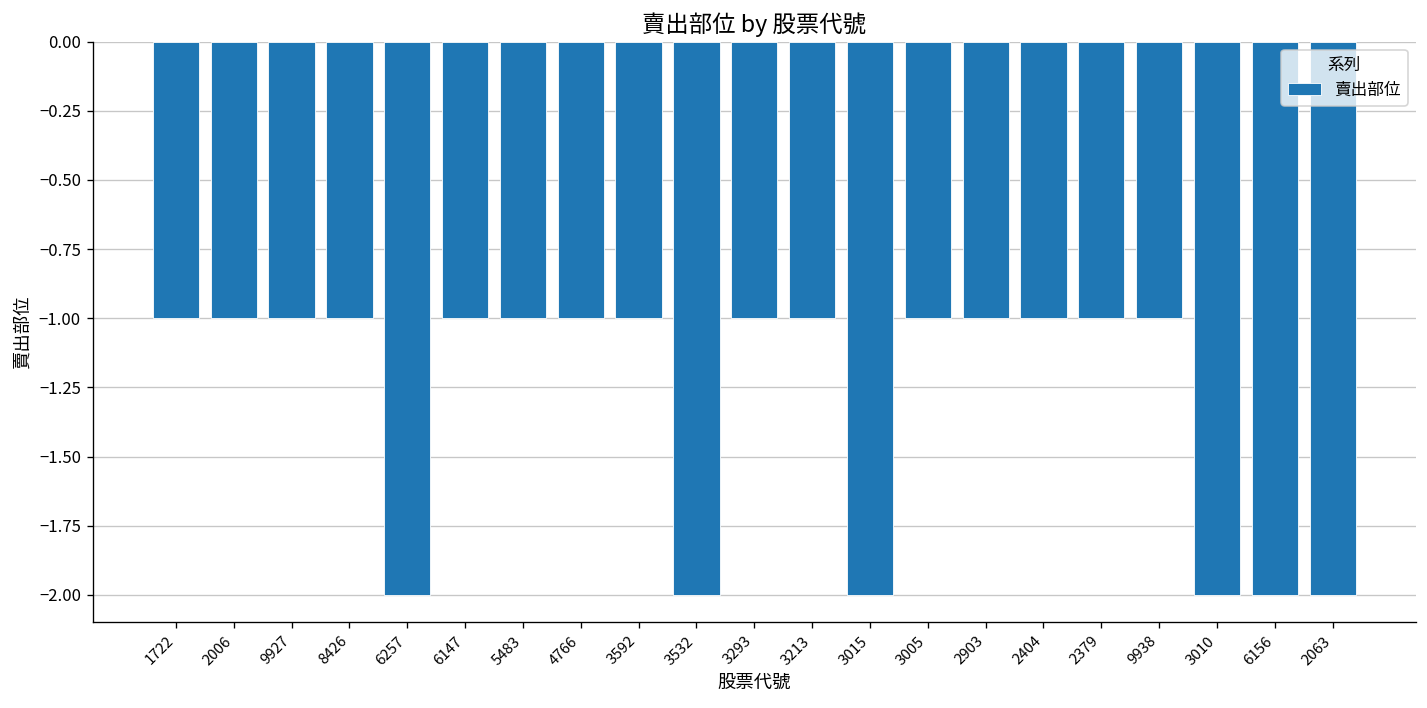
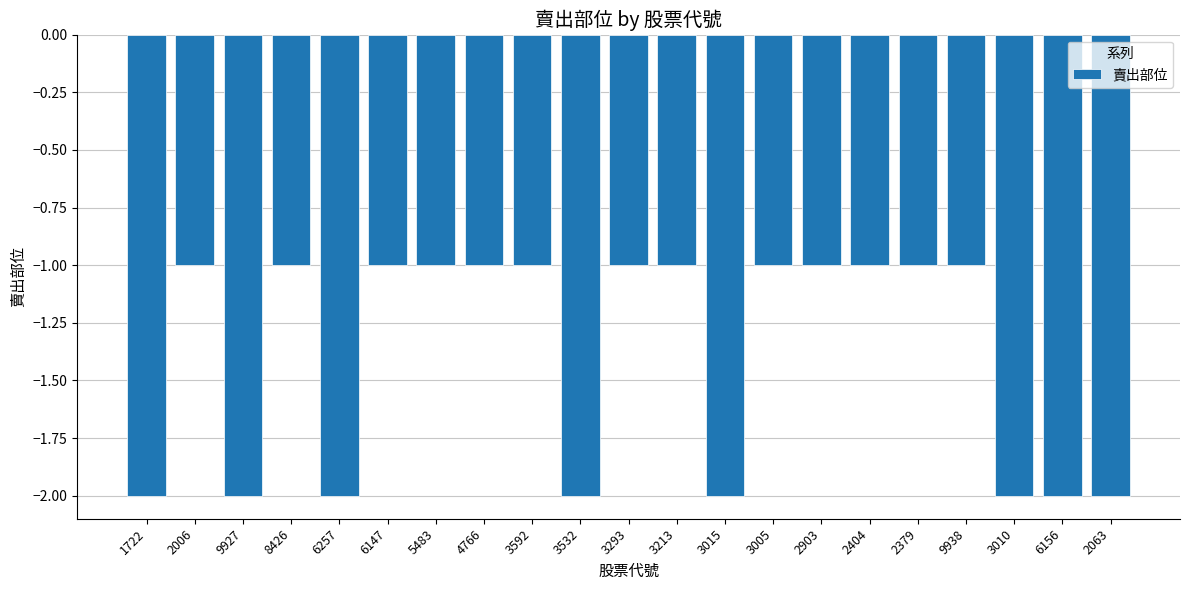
  {
-   "1722": -1,
+   "1722": -2,
    "2006": -1,
-   "9927": -1,
+   "9927": -2,
    "8426": -1,
    "6257": -2,
    "6147": -1,
    "5483": -1,
    "4766": -1,
    "3592": -1,
    "3532": -2,
    "3293": -1,
    "3213": -1,
    "3015": -2,
    "3005": -1,
    "2903": -1,
    "2404": -1,
    "2379": -1,
    "9938": -1,
    "3010": -2,
    "6156": -2,
    "2063": -2
  }
